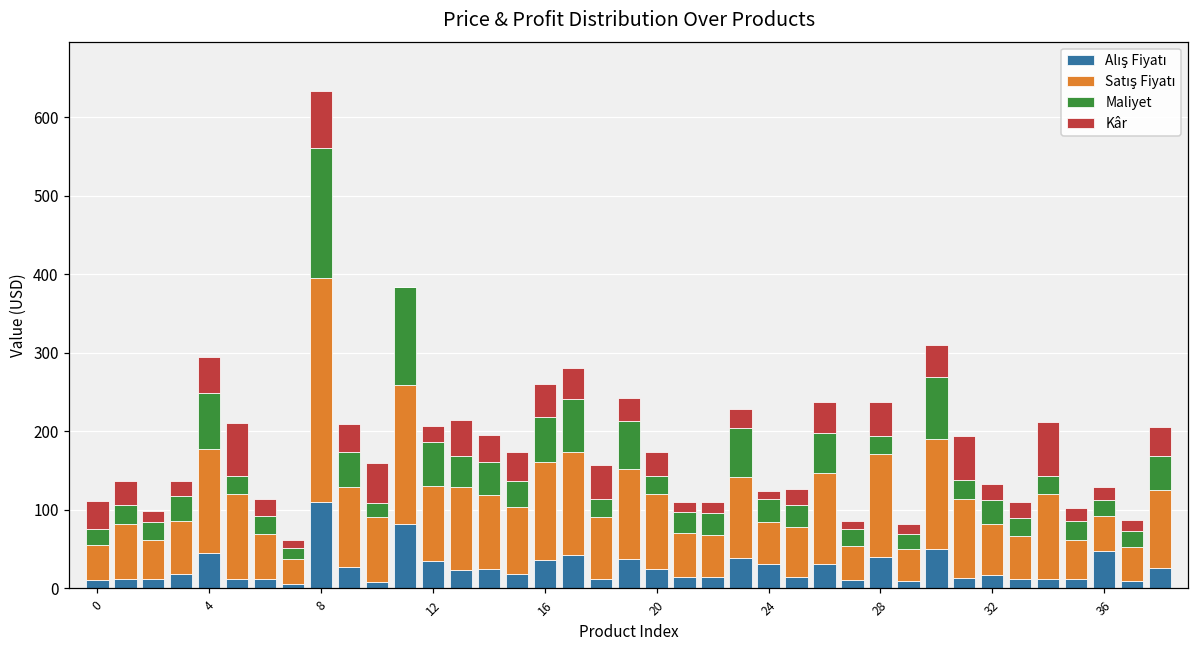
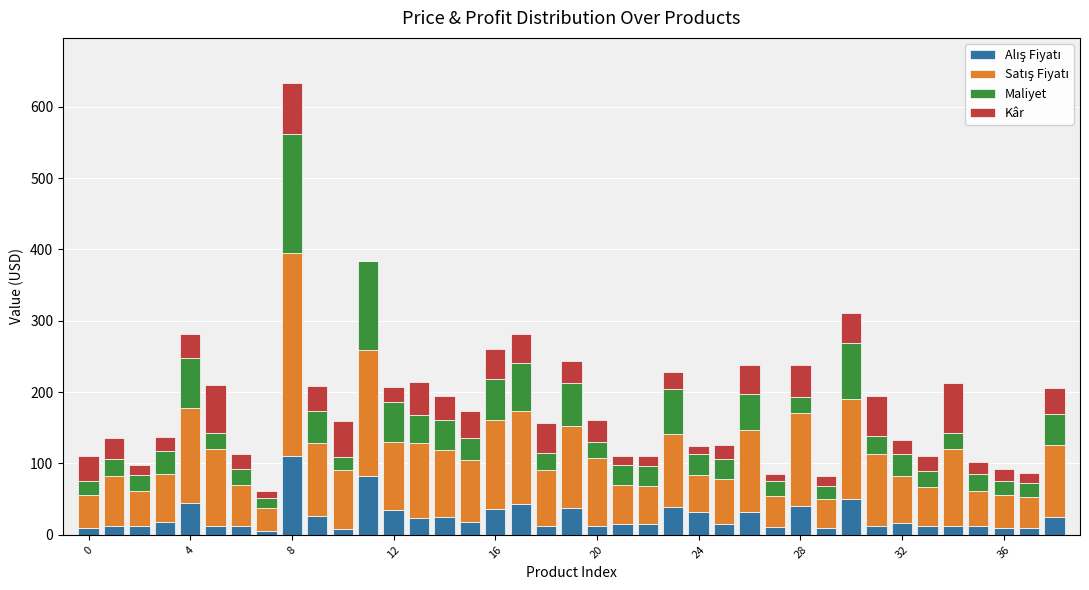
  {
    "Alış Fiyatı": {
      "0": 10,
      "4": 40,
      "8": 110,
      "12": 30,
      "16": 40,
-     "20": 20,
+     "20": 10,
      "24": 30,
      "28": 40,
      "32": 20,
-     "36": 50
+     "36": 10
    },
    "Satış Fiyatı": {
      "0": 50,
      "4": 130,
      "8": 290,
      "12": 90,
      "16": 120,
      "20": 100,
      "24": 50,
      "28": 130,
      "32": 70,
      "36": 50
    },
    "Maliyet": {
      "0": 20,
      "4": 70,
      "8": 170,
      "12": 60,
      "16": 60,
      "20": 20,
      "24": 30,
      "28": 20,
      "32": 30,
      "36": 20
    },
    "Kâr": {
      "0": 30,
-     "4": 50,
+     "4": 30,
      "8": 70,
      "12": 20,
      "16": 40,
      "20": 30,
      "24": 10,
      "28": 40,
      "32": 20,
      "36": 20
    }
  }
